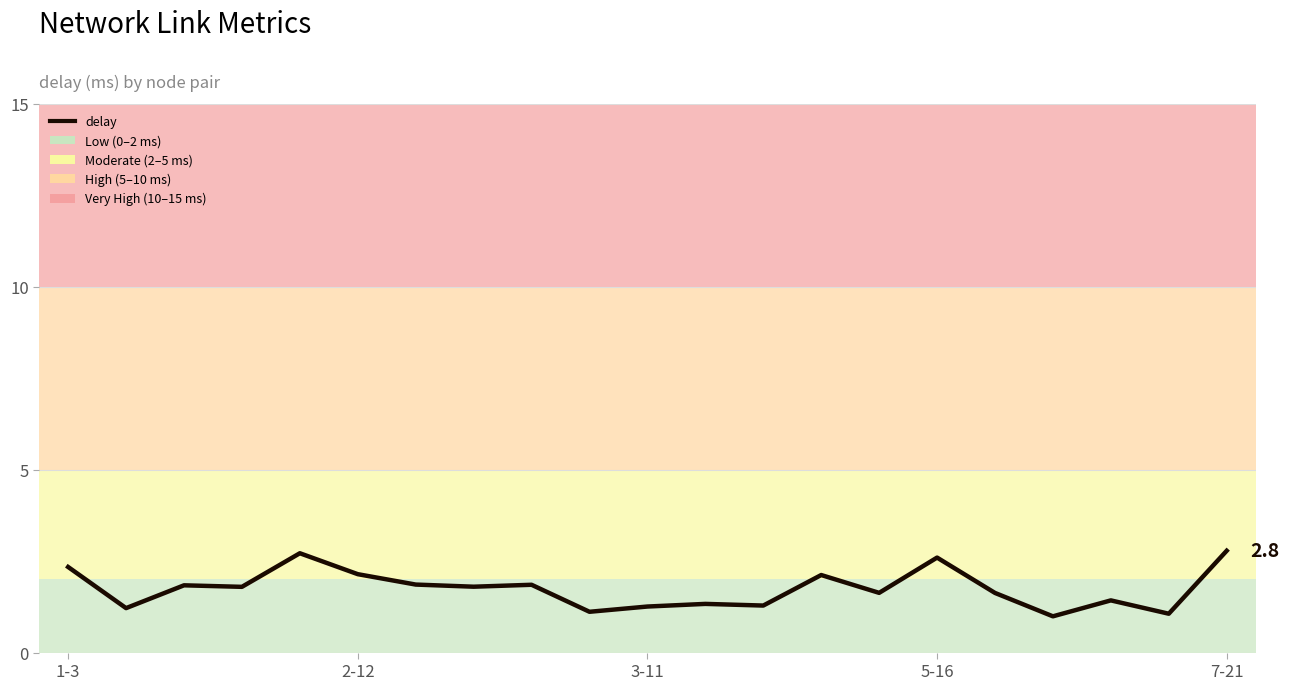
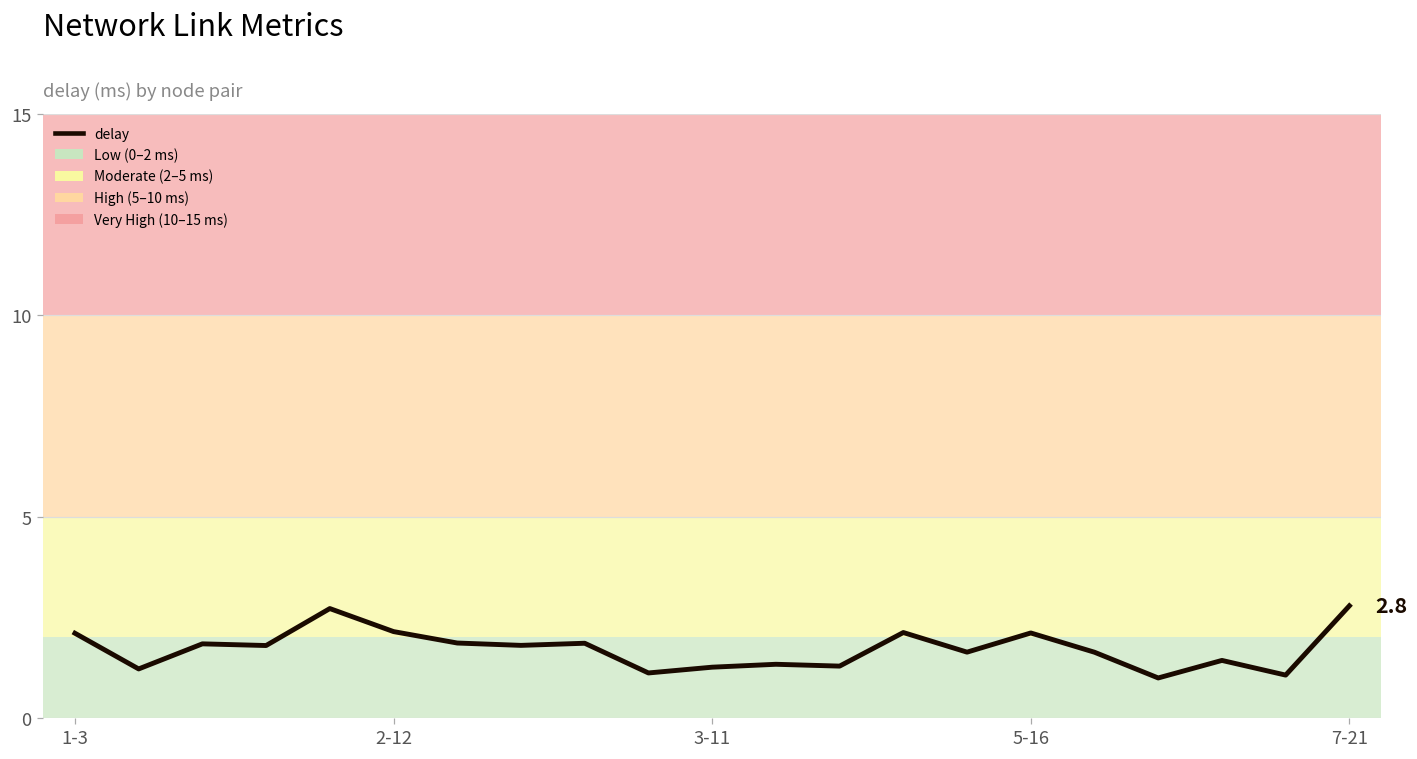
  {
-   "1-3": 2.3,
+   "1-3": 2.1,
    "2-12": 2.1,
    "3-11": 1.3,
-   "5-16": 2.6
+   "5-16": 2.1
  }
